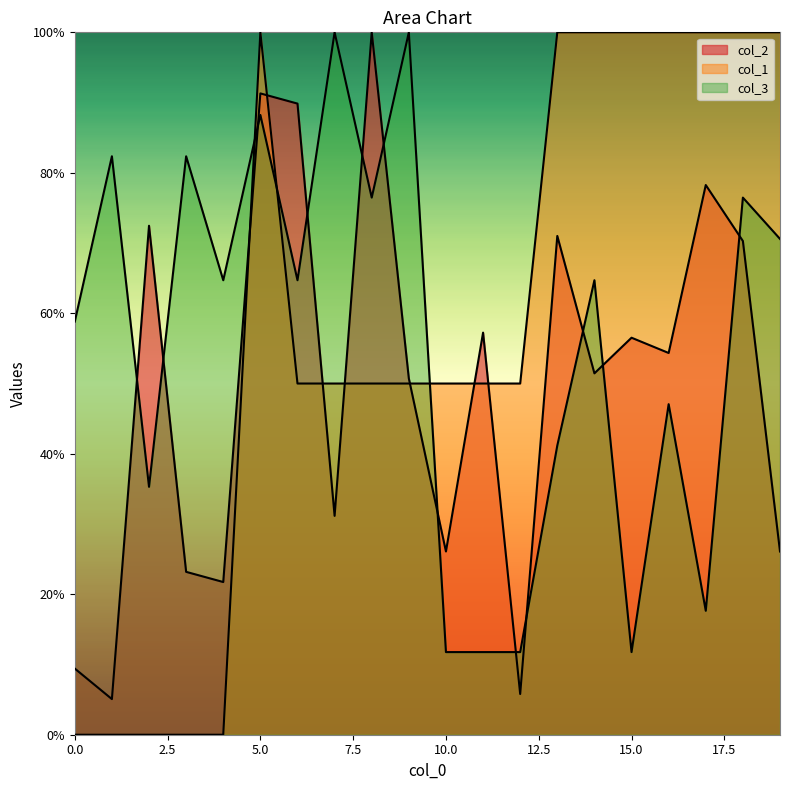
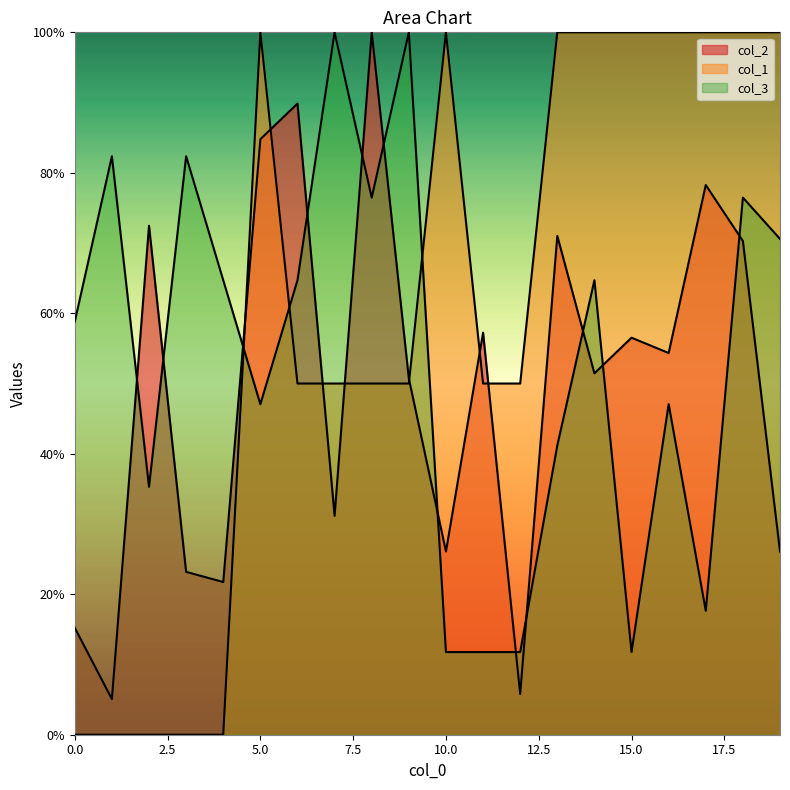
  {
    "col_2": {
-     "0.0": "9%",
-     "5.0": "91%",
+     "0.0": "15%",
+     "5.0": "85%",
      "10.0": "26%",
      "15.0": "57%"
    },
    "col_1": {
      "0.0": "0%",
      "5.0": "100%",
-     "10.0": "50%",
+     "10.0": "100%",
      "15.0": "100%"
    },
    "col_3": {
      "0.0": "59%",
-     "5.0": "88%",
+     "5.0": "47%",
      "10.0": "12%",
      "15.0": "12%"
    }
  }
